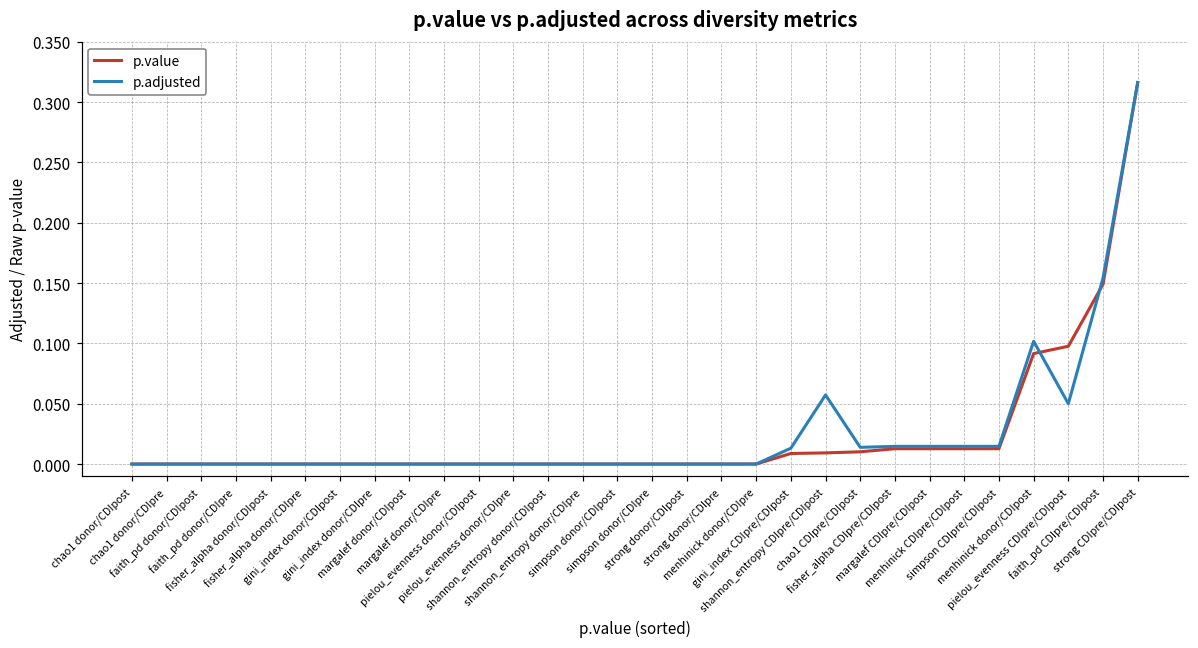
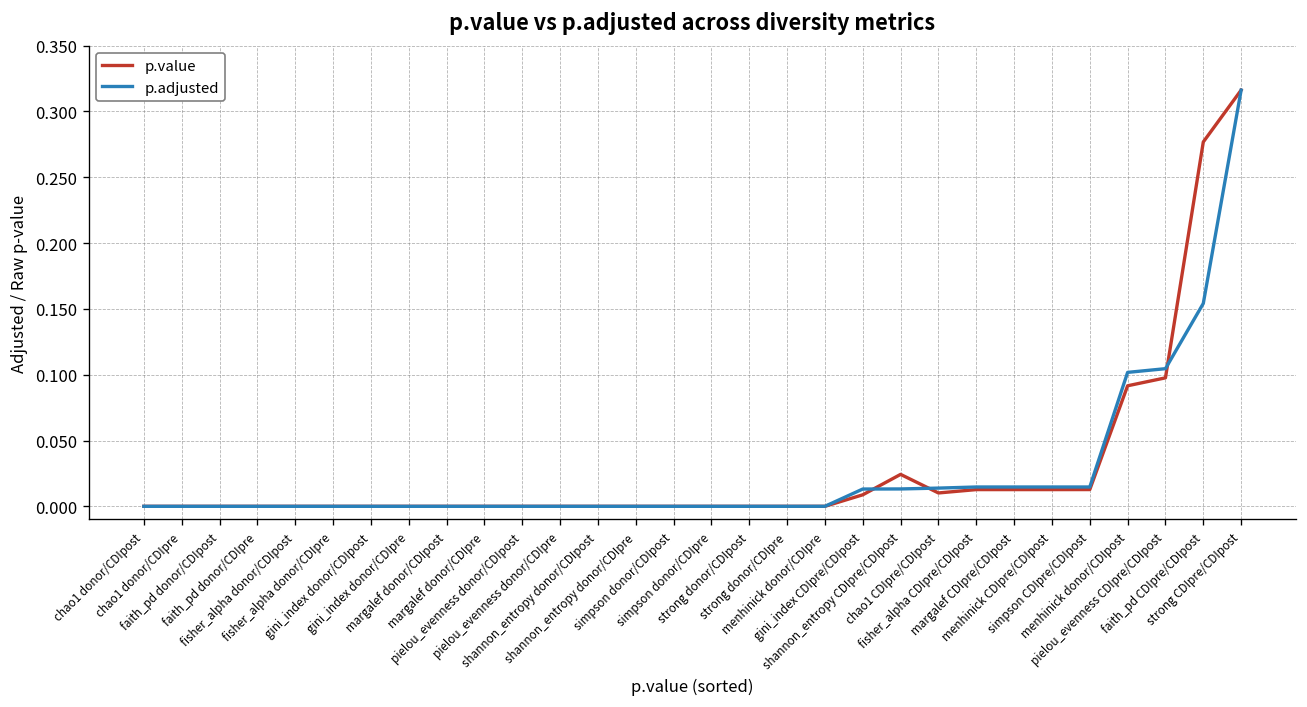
  {
    "p.value": {
      "gini_index CDIpre/CDIpost": 0.009,
-     "shannon_entropy CDIpre/CDIpost": 0.009,
+     "shannon_entropy CDIpre/CDIpost": 0.024,
      "chao1 CDIpre/CDIpost": 0.010,
      "menhinick donor/CDIpost": 0.092,
      "pielou_evenness CDIpre/CDIpost": 0.098,
-     "faith_pd CDIpre/CDIpost": 0.149
+     "faith_pd CDIpre/CDIpost": 0.277
    },
    "p.adjusted": {
      "gini_index CDIpre/CDIpost": 0.013,
-     "shannon_entropy CDIpre/CDIpost": 0.057,
+     "shannon_entropy CDIpre/CDIpost": 0.013,
      "chao1 CDIpre/CDIpost": 0.014,
      "menhinick donor/CDIpost": 0.102,
-     "pielou_evenness CDIpre/CDIpost": 0.050,
+     "pielou_evenness CDIpre/CDIpost": 0.105,
      "faith_pd CDIpre/CDIpost": 0.154
    }
  }
